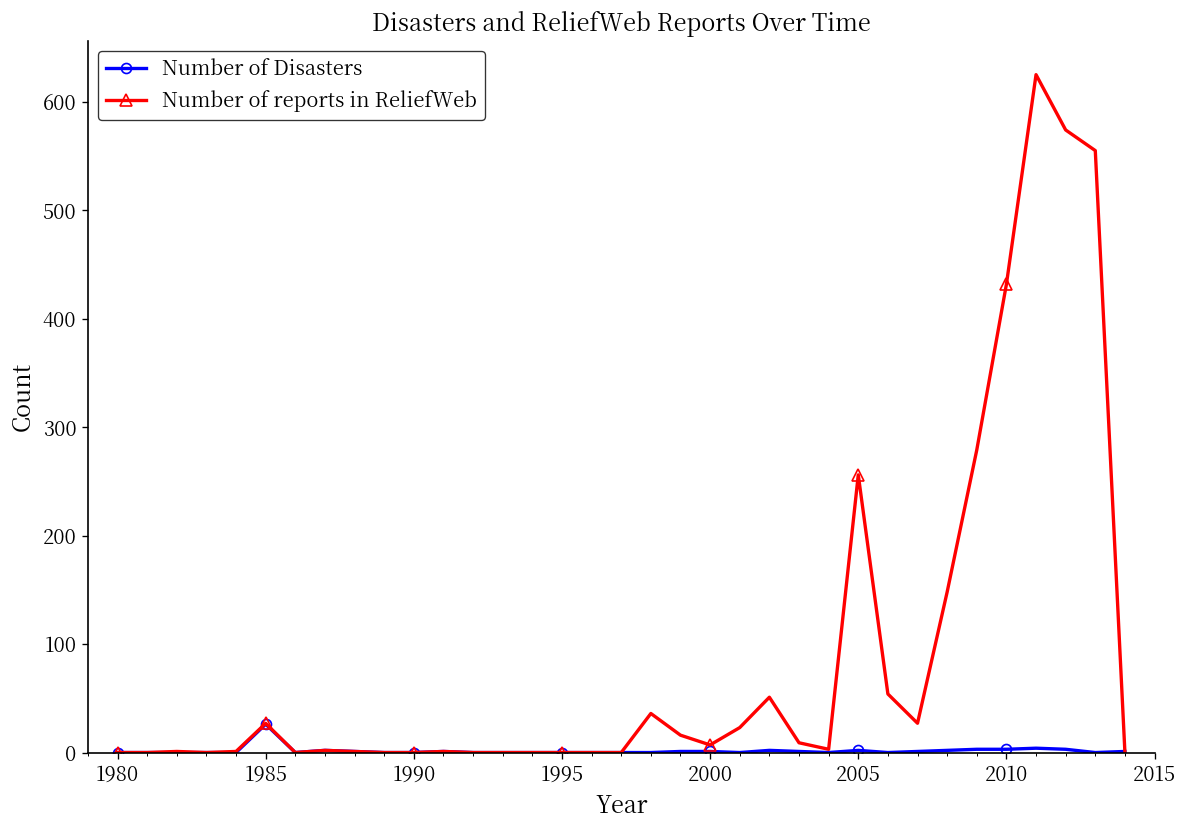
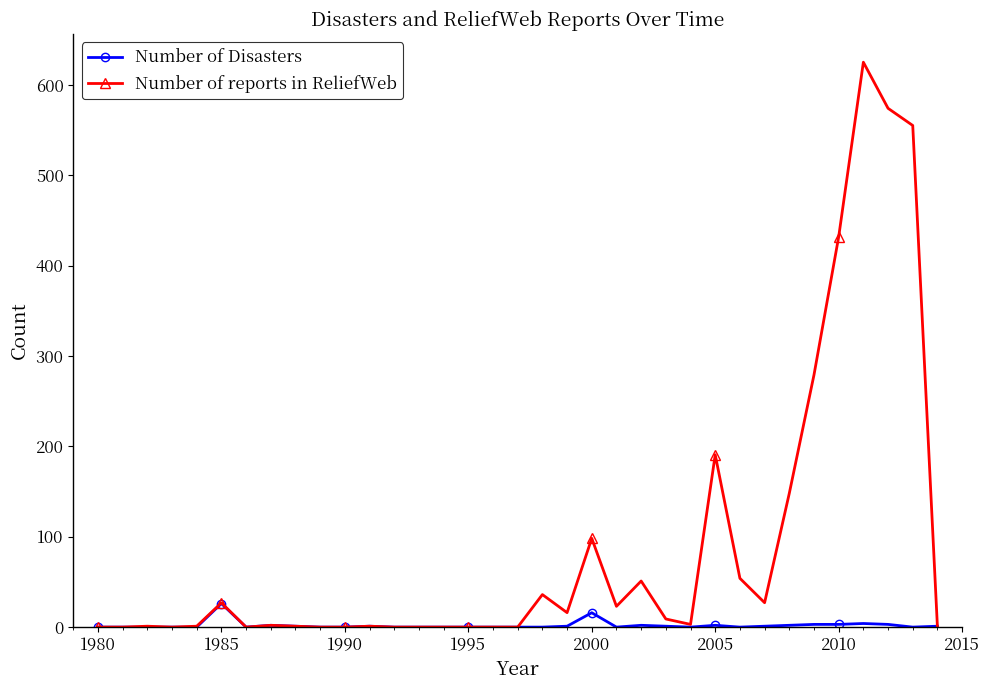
  {
    "Number of Disasters": {
-     "2000": 0,
+     "2000": 20,
      "2005": 0,
      "2010": 0
    },
    "Number of reports in ReliefWeb": {
-     "2000": 10,
-     "2005": 260,
+     "2000": 100,
+     "2005": 190,
      "2010": 430
    }
  }
